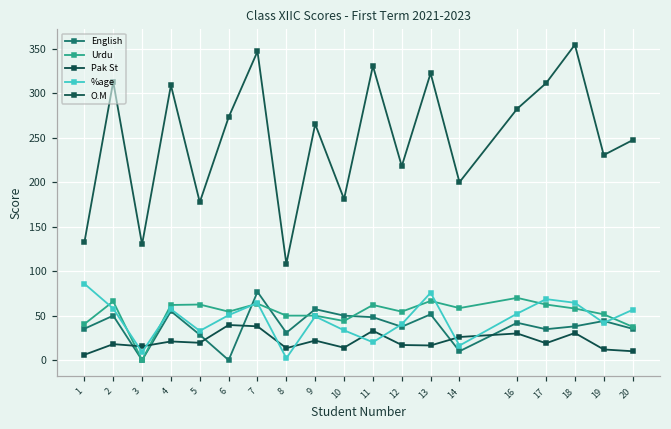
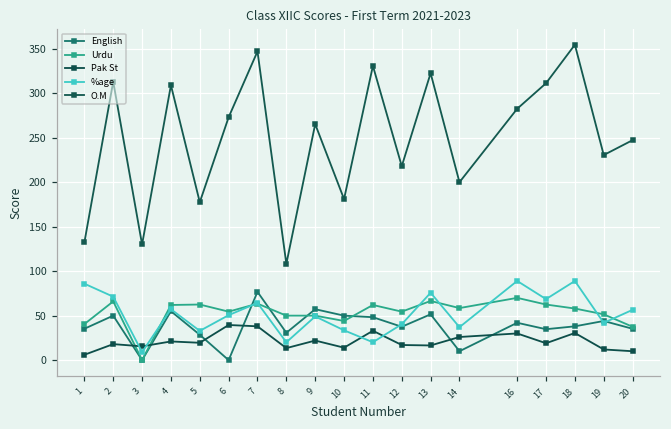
  {
    "%age": {
      "1": 90,
-     "2": 60,
+     "2": 70,
      "3": 10,
      "5": 30,
      "6": 50,
-     "8": 0,
+     "8": 20,
      "10": 30,
      "11": 20,
      "13": 80,
-     "14": 20,
-     "16": 50,
+     "14": 40,
+     "16": 90,
      "17": 70,
-     "18": 60,
+     "18": 90,
      "20": 60
    }
  }
